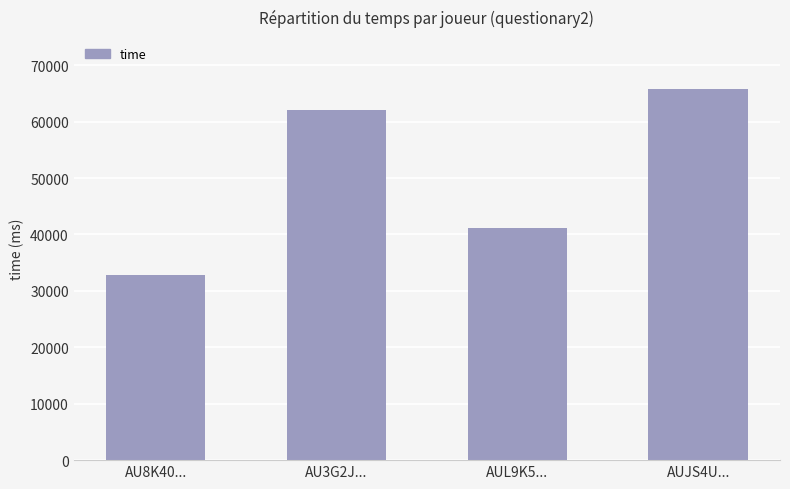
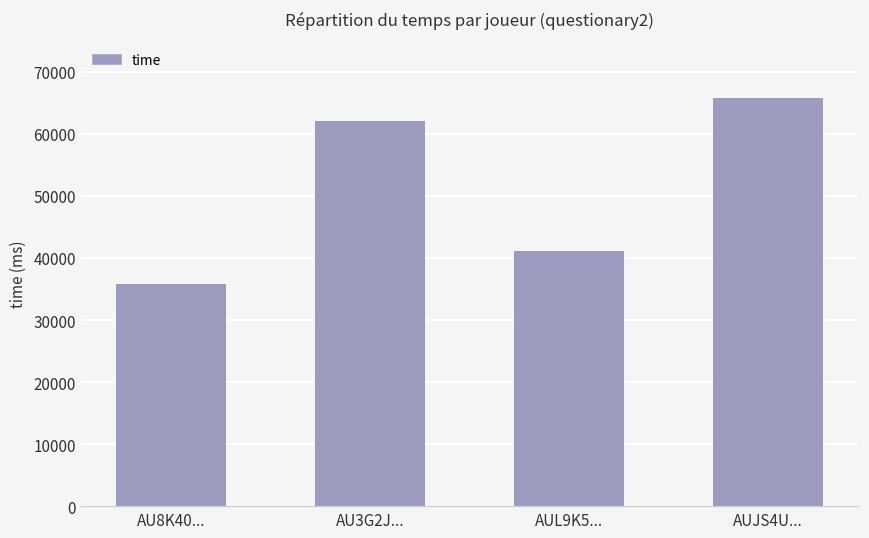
  {
-   "AU8K40...": 33000,
+   "AU8K40...": 36000,
    "AU3G2J...": 62000,
    "AUL9K5...": 41000,
    "AUJS4U...": 66000
  }
